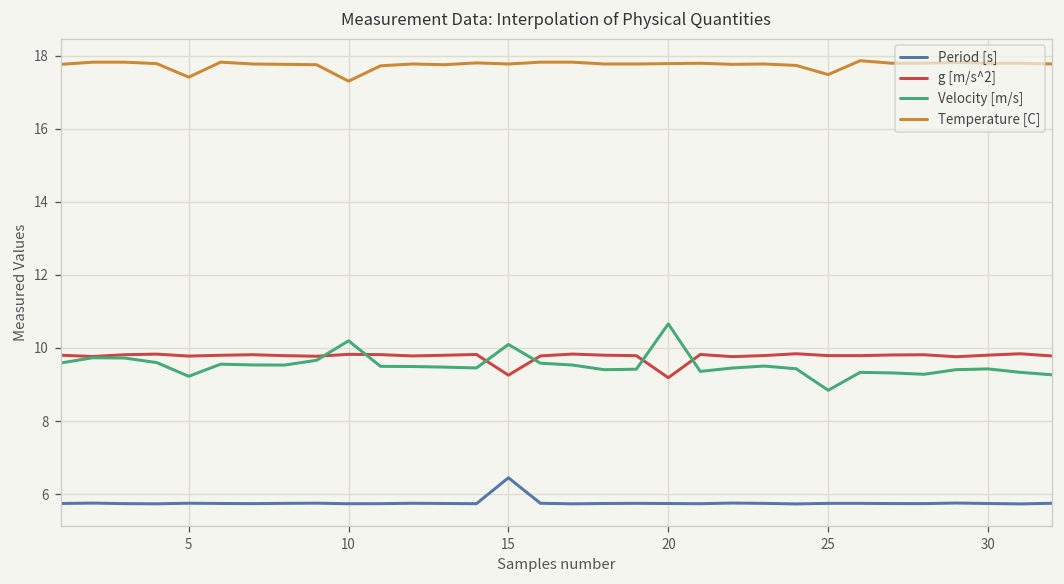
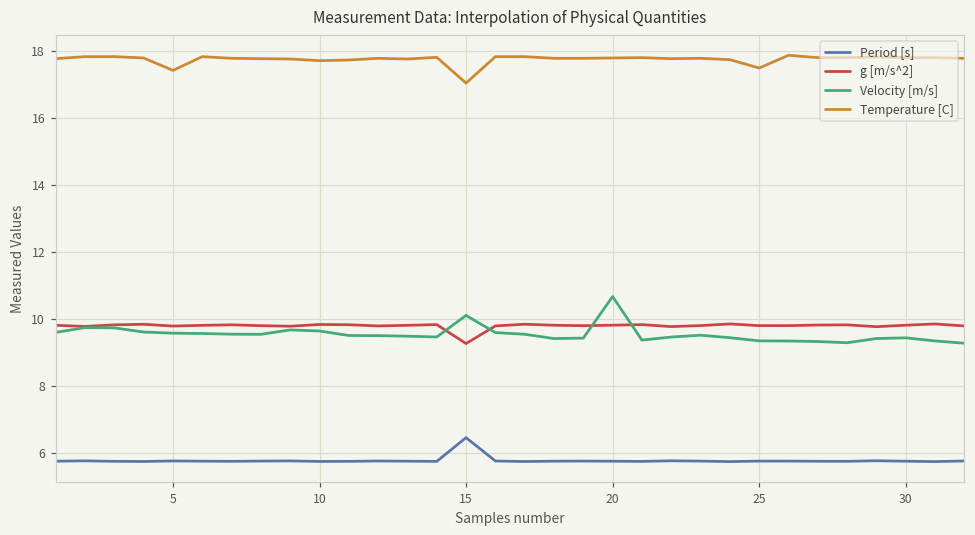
  {
    "Period [s]": {
      "5": 5.8,
      "10": 5.7,
      "15": 6.4,
      "20": 5.7,
      "25": 5.7,
      "30": 5.7
    },
    "g [m/s^2]": {
      "5": 9.8,
      "10": 9.8,
      "15": 9.3,
-     "20": 9.2,
+     "20": 9.8,
      "25": 9.8,
      "30": 9.8
    },
    "Velocity [m/s]": {
-     "5": 9.2,
-     "10": 10.2,
+     "5": 9.6,
+     "10": 9.6,
      "15": 10.1,
      "20": 10.7,
-     "25": 8.8,
+     "25": 9.3,
      "30": 9.4
    },
    "Temperature [C]": {
      "5": 17.4,
-     "10": 17.3,
-     "15": 17.8,
+     "10": 17.7,
+     "15": 17.0,
      "20": 17.8,
      "25": 17.5
    }
  }
